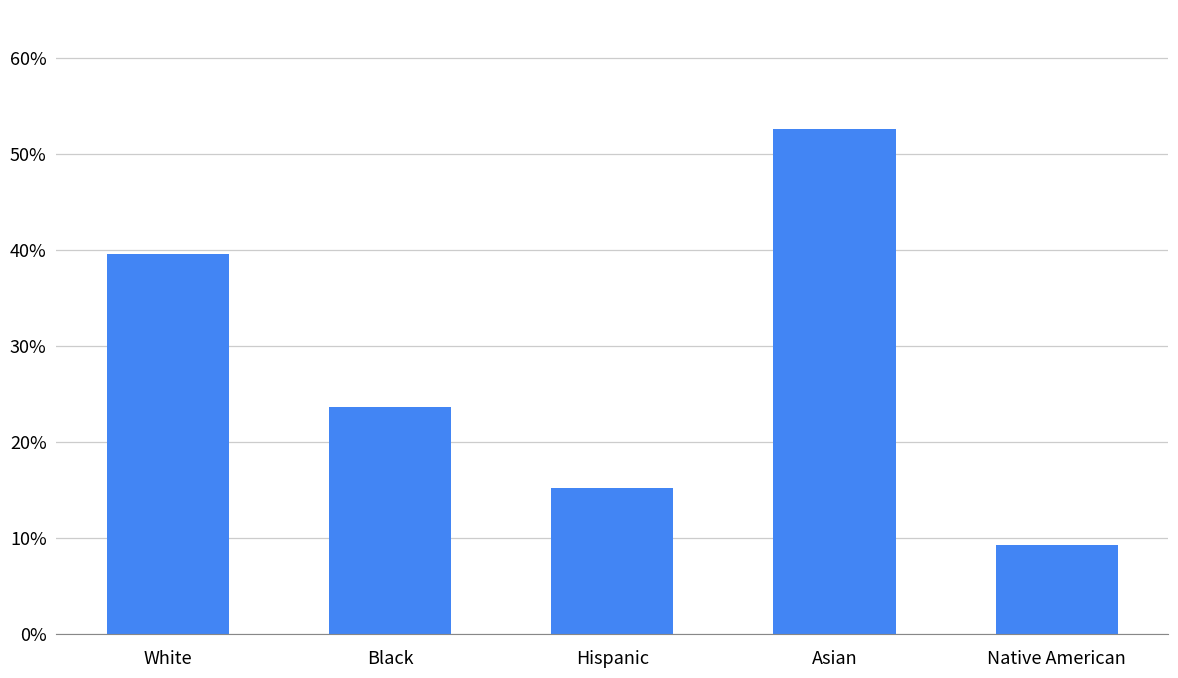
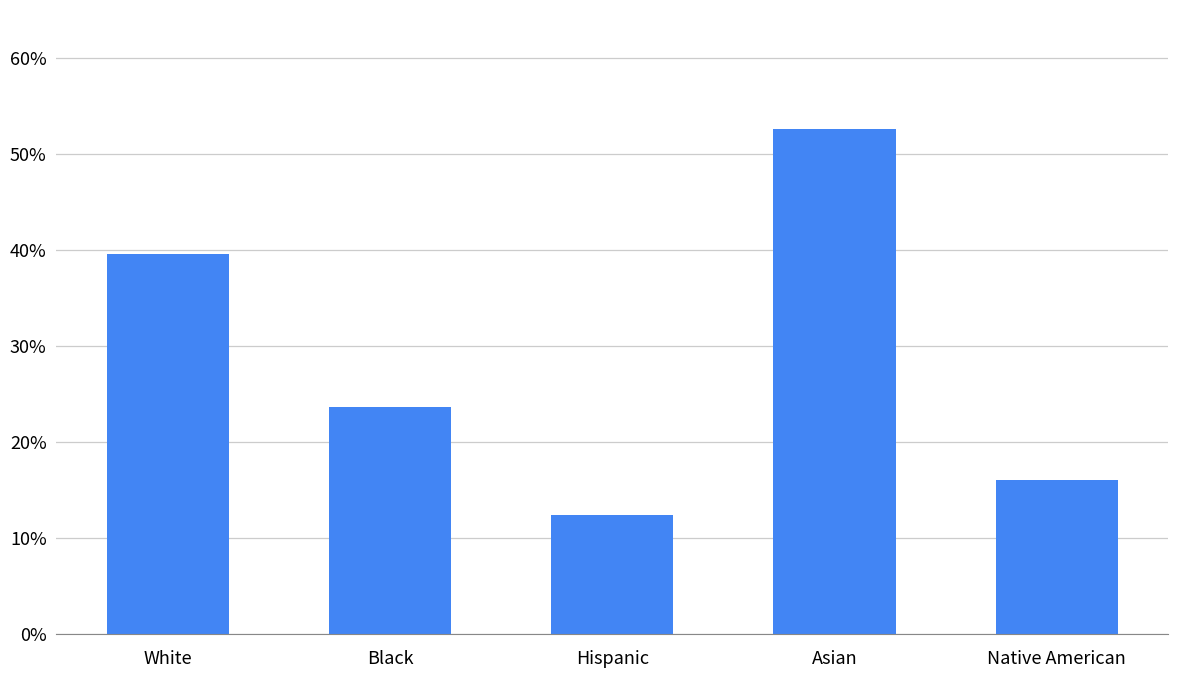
  {
    "White": "40%",
    "Black": "24%",
-   "Hispanic": "15%",
+   "Hispanic": "12%",
    "Asian": "53%",
-   "Native American": "9%"
+   "Native American": "16%"
  }
